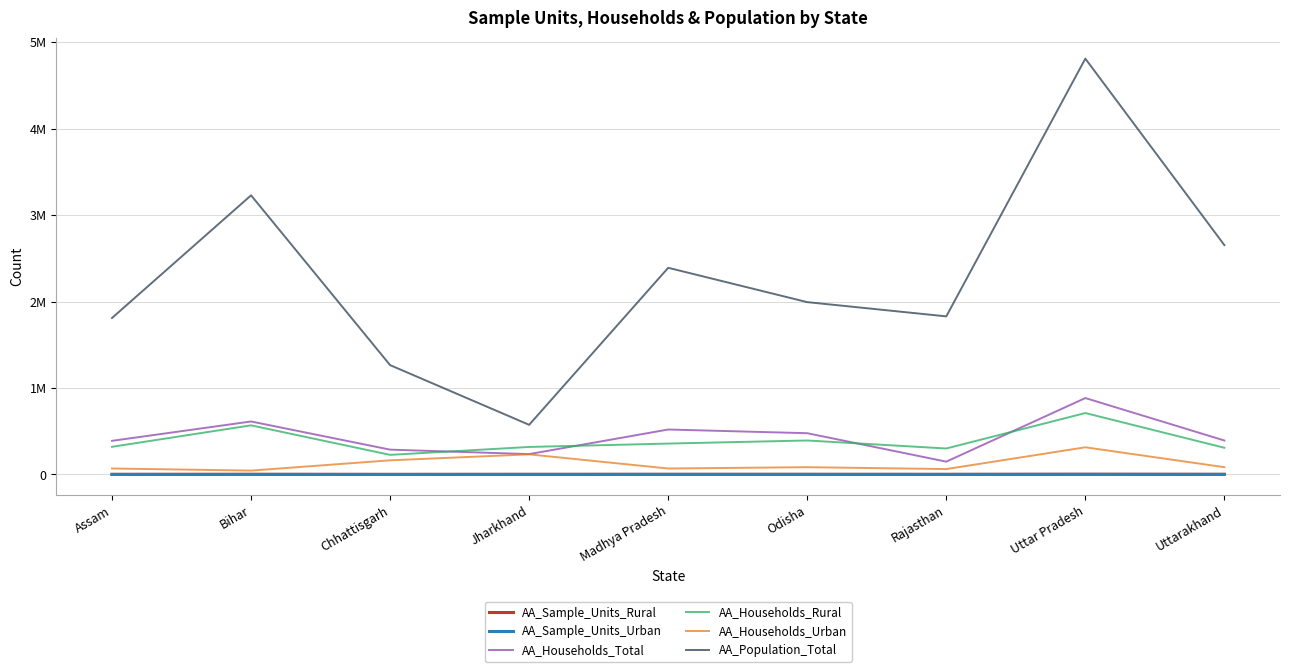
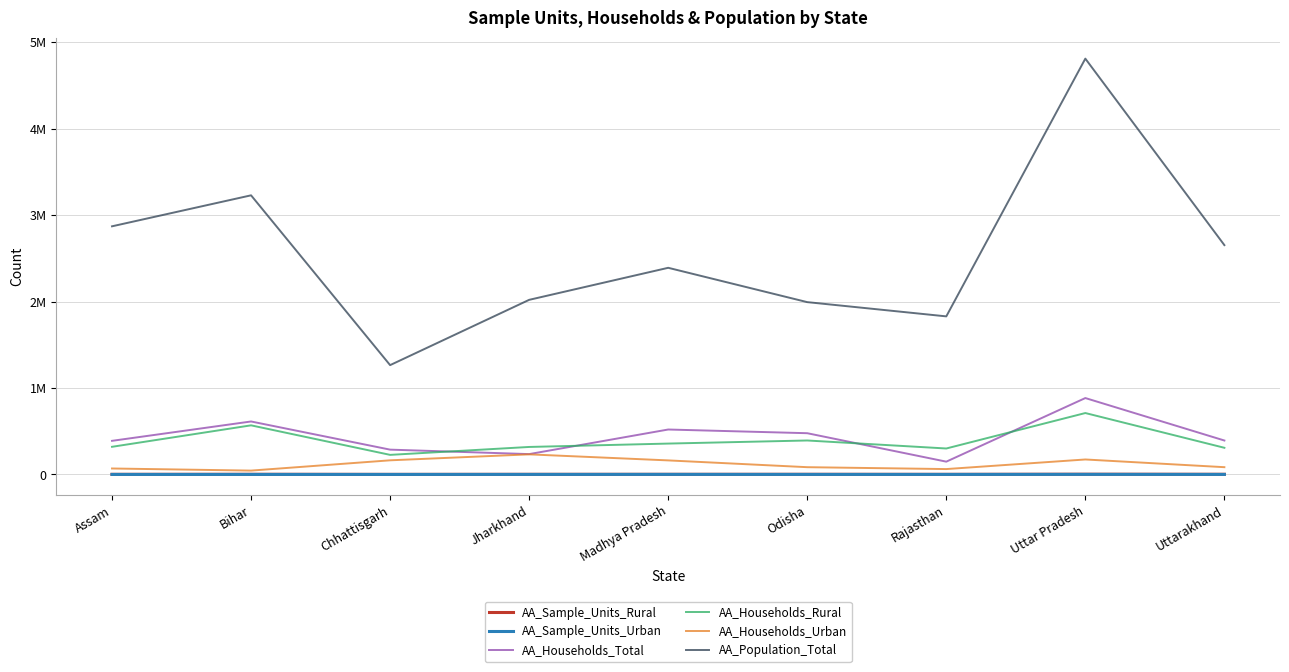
  {
    "AA_Sample_Units_Urban": {
      "Assam": 0,
      "Bihar": 0,
      "Chhattisgarh": 0,
      "Jharkhand": 0,
      "Madhya Pradesh": 0,
      "Odisha": 0,
      "Rajasthan": 0,
      "Uttar Pradesh": 0,
      "Uttarakhand": 0
    },
    "AA_Households_Total": {
      "Assam": 400000,
      "Bihar": 600000,
      "Chhattisgarh": 300000,
      "Madhya Pradesh": 500000,
      "Odisha": 500000,
      "Rajasthan": 100000,
      "Uttar Pradesh": 900000,
      "Uttarakhand": 400000
    },
    "AA_Households_Rural": {
      "Assam": 300000,
      "Bihar": 600000,
      "Chhattisgarh": 200000,
      "Jharkhand": 300000,
      "Madhya Pradesh": 400000,
      "Odisha": 400000,
      "Rajasthan": 300000,
      "Uttar Pradesh": 700000,
      "Uttarakhand": 300000
    },
    "AA_Households_Urban": {
      "Assam": 100000,
      "Bihar": 0,
      "Chhattisgarh": 200000,
-     "Madhya Pradesh": 100000,
+     "Madhya Pradesh": 200000,
      "Odisha": 100000,
      "Rajasthan": 100000,
-     "Uttar Pradesh": 300000,
+     "Uttar Pradesh": 200000,
      "Uttarakhand": 100000
    },
    "AA_Population_Total": {
-     "Assam": 1800000,
+     "Assam": 2900000,
      "Bihar": 3200000,
      "Chhattisgarh": 1300000,
-     "Jharkhand": 600000,
+     "Jharkhand": 2000000,
      "Madhya Pradesh": 2400000,
      "Odisha": 2000000,
      "Rajasthan": 1800000,
      "Uttar Pradesh": 4800000,
      "Uttarakhand": 2700000
    }
  }
